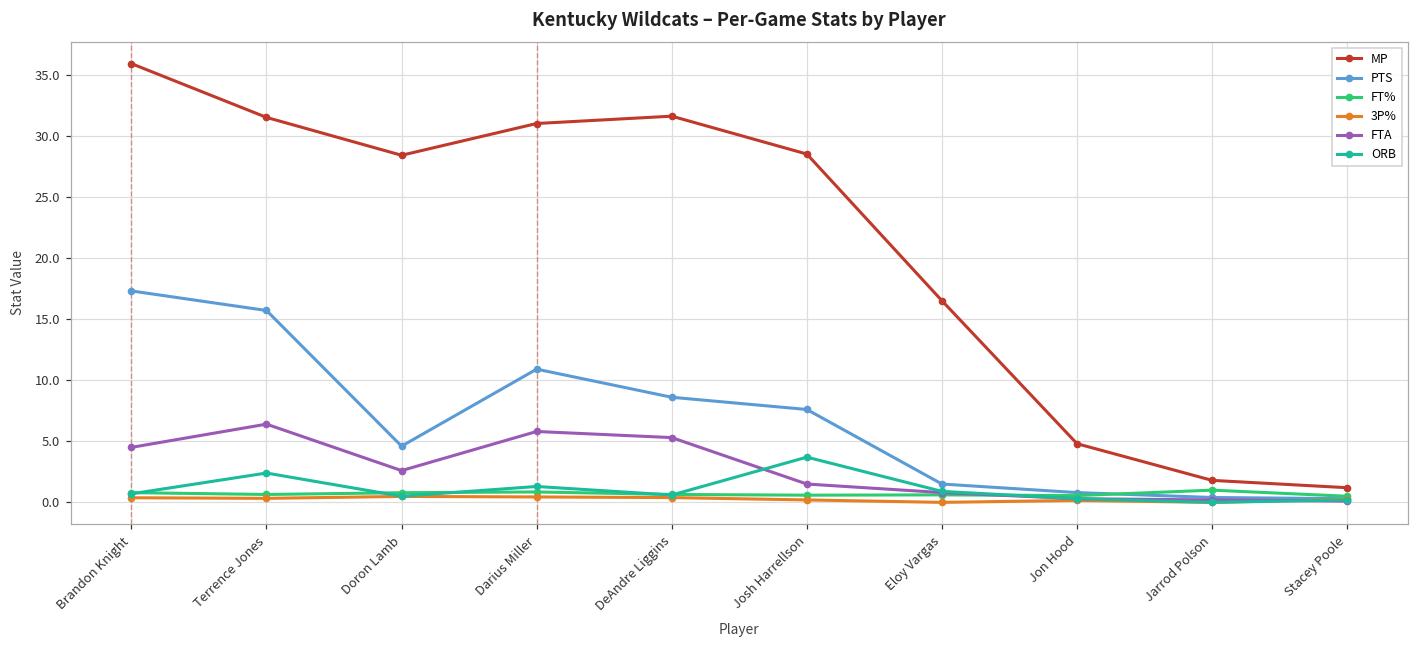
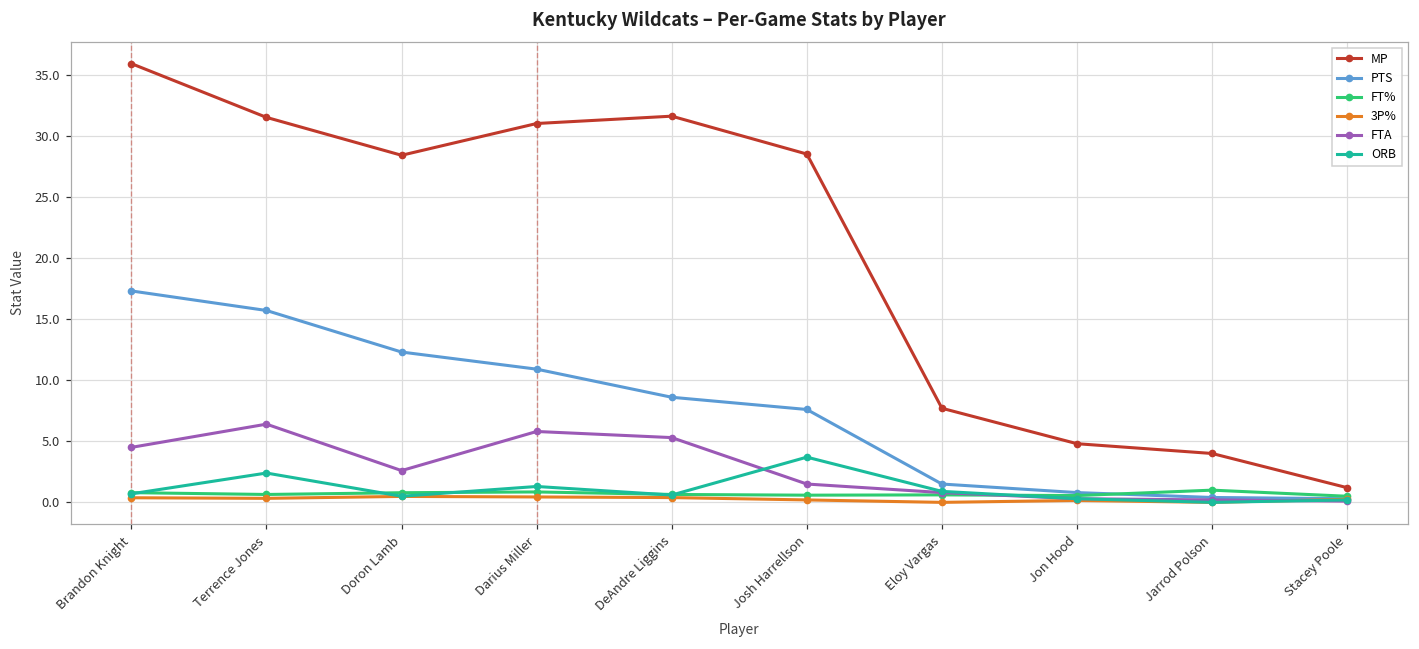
  {
    "MP": {
      "Brandon Knight": 35.9,
      "Terrence Jones": 31.5,
      "Doron Lamb": 28.4,
      "Darius Miller": 31.0,
      "DeAndre Liggins": 31.6,
      "Josh Harrellson": 28.5,
-     "Eloy Vargas": 16.5,
+     "Eloy Vargas": 7.7,
      "Jon Hood": 4.8,
-     "Jarrod Polson": 1.8,
+     "Jarrod Polson": 4.0,
      "Stacey Poole": 1.2
    },
    "PTS": {
      "Brandon Knight": 17.3,
      "Terrence Jones": 15.7,
-     "Doron Lamb": 4.6,
+     "Doron Lamb": 12.3,
      "Darius Miller": 10.9,
      "DeAndre Liggins": 8.6,
      "Josh Harrellson": 7.6,
      "Eloy Vargas": 1.5,
      "Jon Hood": 0.8
    },
    "3P%": {
      "Brandon Knight": 0.4,
      "Terrence Jones": 0.3,
      "Darius Miller": 0.4,
      "Josh Harrellson": 0.2,
      "Eloy Vargas": 0.0
    },
    "FTA": {
      "Brandon Knight": 4.5,
      "Terrence Jones": 6.4,
      "Doron Lamb": 2.6,
      "Darius Miller": 5.8,
      "DeAndre Liggins": 5.3,
      "Josh Harrellson": 1.5
    }
  }
